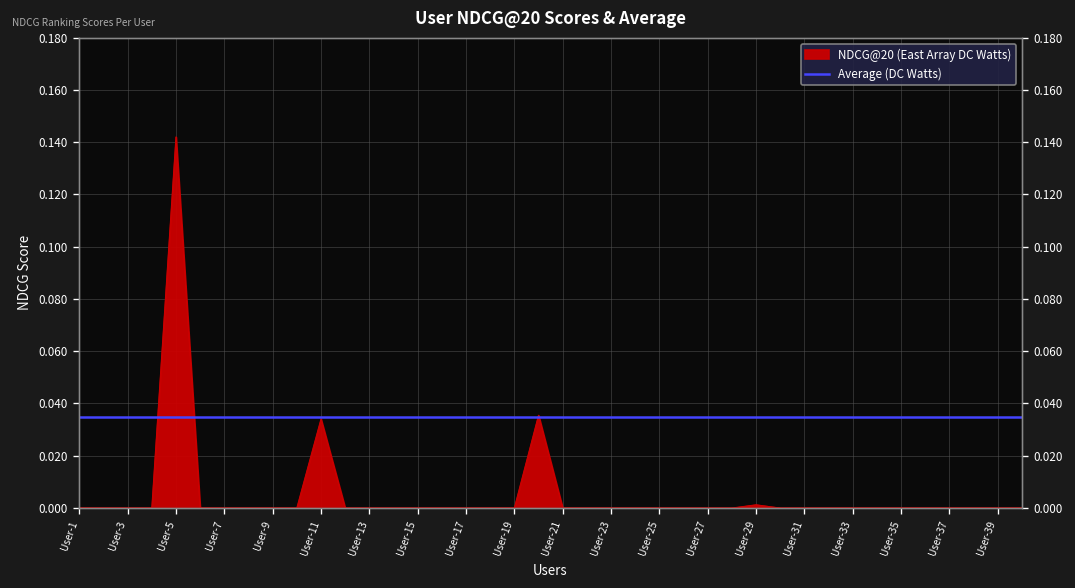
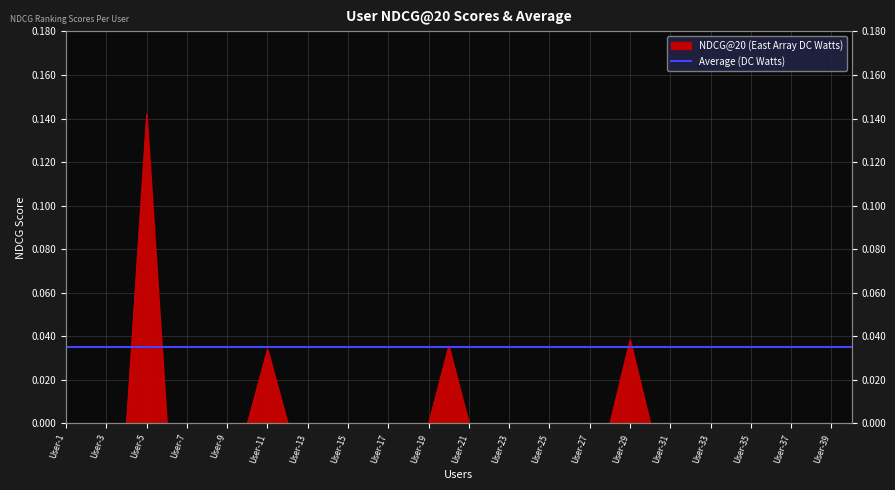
  {
    "NDCG@20 (East Array DC Watts)": {
      "User-1": 0.000,
      "User-3": 0.000,
      "User-5": 0.142,
      "User-7": 0.000,
      "User-9": 0.000,
      "User-13": 0.000,
      "User-15": 0.000,
      "User-17": 0.000,
      "User-19": 0.000,
      "User-21": 0.000,
      "User-23": 0.000,
      "User-25": 0.000,
      "User-27": 0.000,
-     "User-29": 0.001,
+     "User-29": 0.038,
      "User-31": 0.000,
      "User-33": 0.000,
      "User-35": 0.000,
      "User-37": 0.000,
      "User-39": 0.000
    },
    "Average (DC Watts)": {
      "User-1": 0.035,
      "User-3": 0.035,
      "User-5": 0.035,
      "User-7": 0.035,
      "User-9": 0.035,
      "User-13": 0.035,
      "User-15": 0.035,
      "User-17": 0.035,
      "User-19": 0.035,
      "User-21": 0.035,
      "User-23": 0.035,
      "User-25": 0.035,
      "User-27": 0.035,
      "User-29": 0.035,
      "User-31": 0.035,
      "User-33": 0.035,
      "User-35": 0.035,
      "User-37": 0.035,
      "User-39": 0.035
    }
  }
